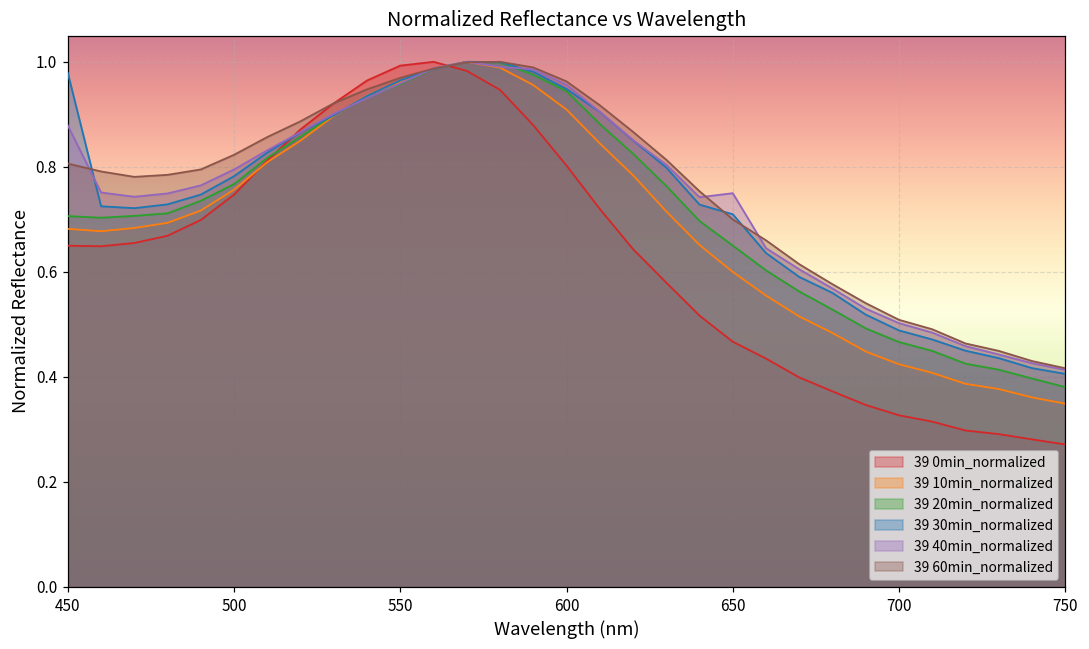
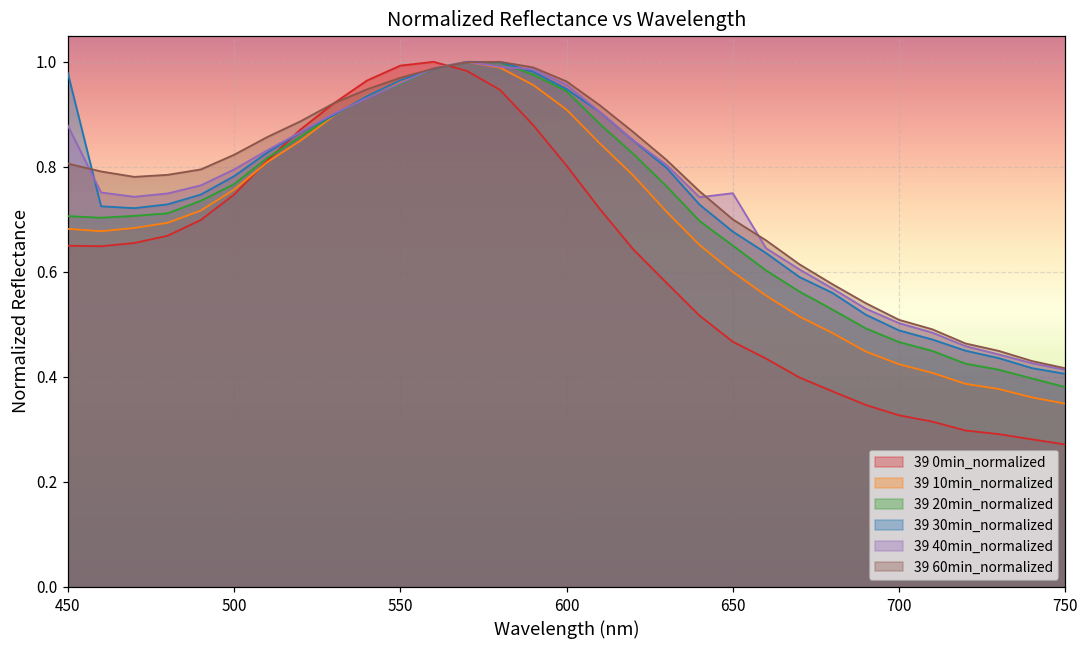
  {
    "39 20min_normalized": {
      "450": 0.71,
      "500": 0.77,
      "650": 0.65,
      "700": 0.47,
      "750": 0.38
    },
    "39 30min_normalized": {
      "450": 0.98,
      "500": 0.78,
-     "650": 0.71,
+     "650": 0.68,
      "700": 0.49,
      "750": 0.41
    },
    "39 40min_normalized": {
      "450": 0.88,
      "500": 0.79,
      "600": 0.96,
      "650": 0.75,
      "700": 0.50
    }
  }
